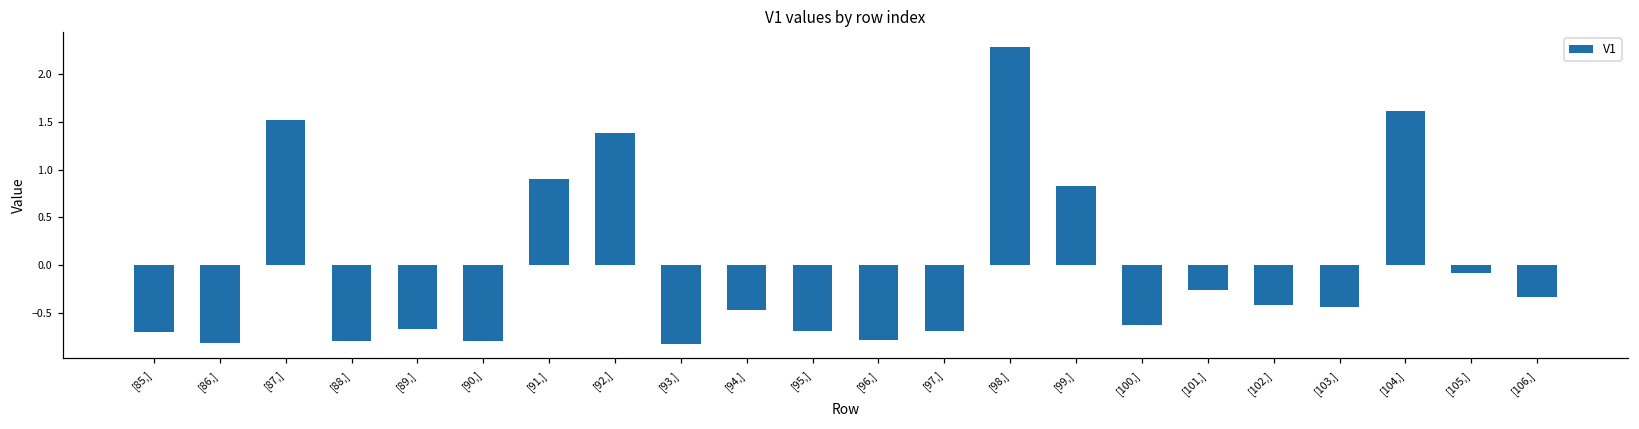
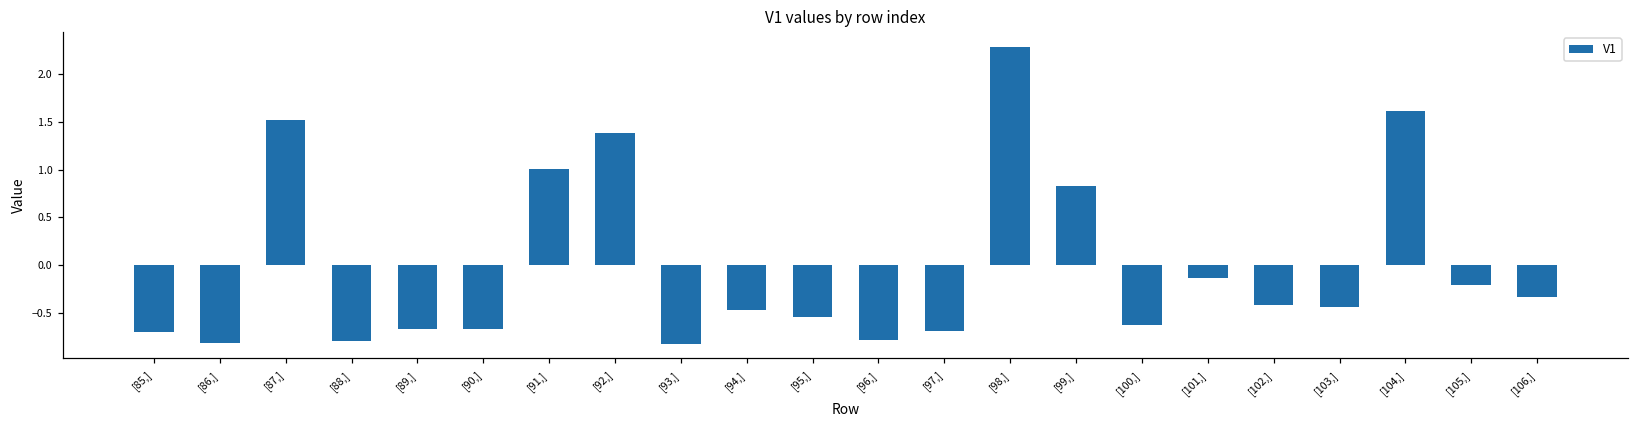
  {
    "[85,]": -0.7,
    "[86,]": -0.8,
    "[87,]": 1.5,
    "[88,]": -0.8,
    "[89,]": -0.7,
-   "[90,]": -0.8,
-   "[91,]": 0.9,
+   "[90,]": -0.7,
+   "[91,]": 1.0,
    "[92,]": 1.4,
    "[93,]": -0.8,
    "[94,]": -0.5,
-   "[95,]": -0.7,
+   "[95,]": -0.5,
    "[96,]": -0.8,
    "[97,]": -0.7,
    "[98,]": 2.3,
    "[99,]": 0.8,
    "[100,]": -0.6,
-   "[101,]": -0.3,
+   "[101,]": -0.1,
    "[102,]": -0.4,
    "[103,]": -0.4,
    "[104,]": 1.6,
-   "[105,]": -0.1,
+   "[105,]": -0.2,
    "[106,]": -0.3
  }
